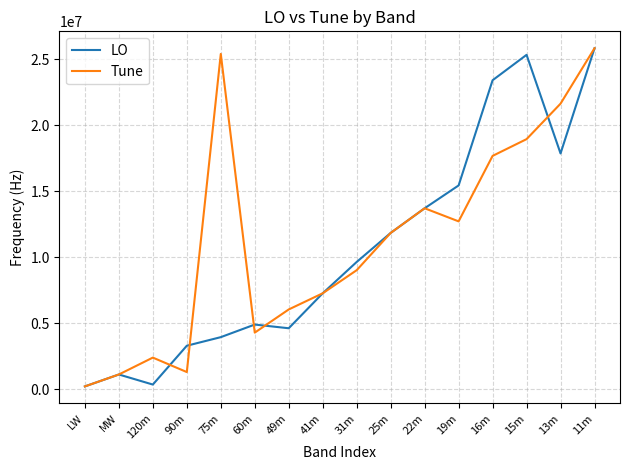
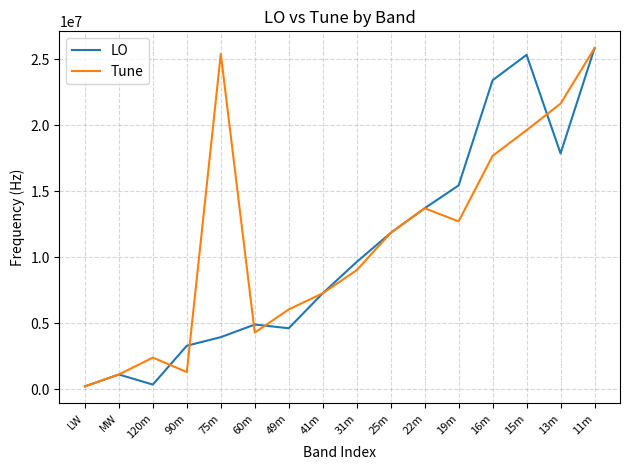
  {
    "LO": {
      "120m": 400000,
      "90m": 3300000,
      "75m": 4000000,
      "60m": 4900000,
      "49m": 4600000,
      "31m": 9700000,
      "19m": 15500000,
      "16m": 23400000,
      "15m": 25400000,
      "13m": 17900000
    },
    "Tune": {
      "120m": 2400000,
      "90m": 1300000,
      "75m": 25400000,
      "60m": 4300000,
      "49m": 6100000,
      "31m": 9000000,
      "19m": 12700000,
      "16m": 17700000,
-     "15m": 19000000,
+     "15m": 19600000,
      "13m": 21700000
    }
  }
